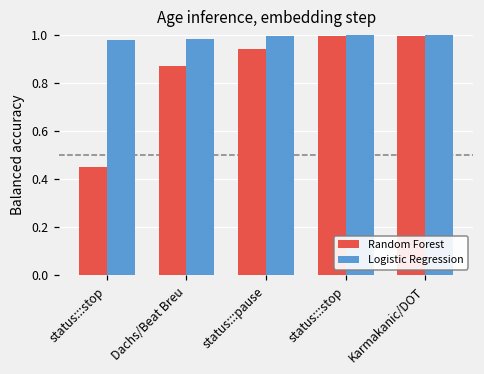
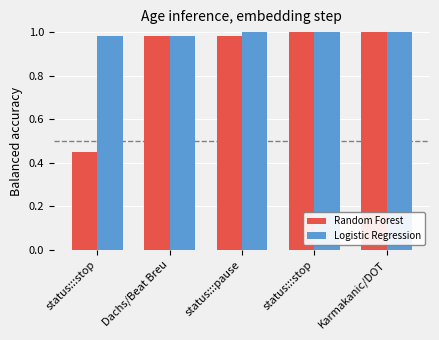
  {
    "Random Forest": {
-     "Dachs/Beat Breu": 0.87,
-     "status:::pause": 0.94,
+     "Dachs/Beat Breu": 0.98,
+     "status:::pause": 0.98,
      "Karmakanic/DOT": 1.00
    },
    "Logistic Regression": {
      "Dachs/Beat Breu": 0.98,
      "status:::pause": 1.00,
      "Karmakanic/DOT": 1.00
    }
  }
